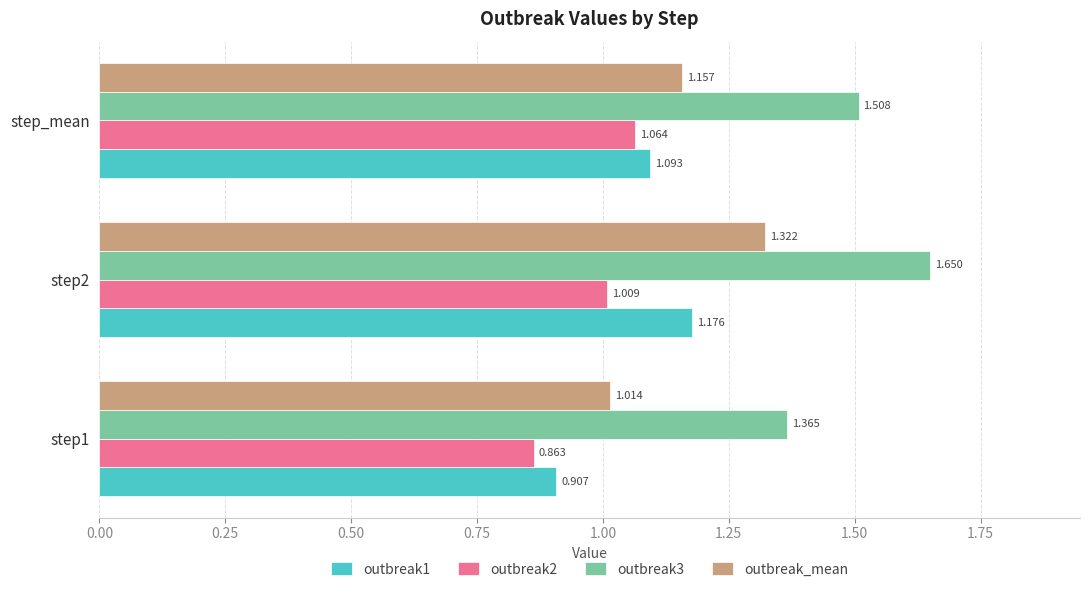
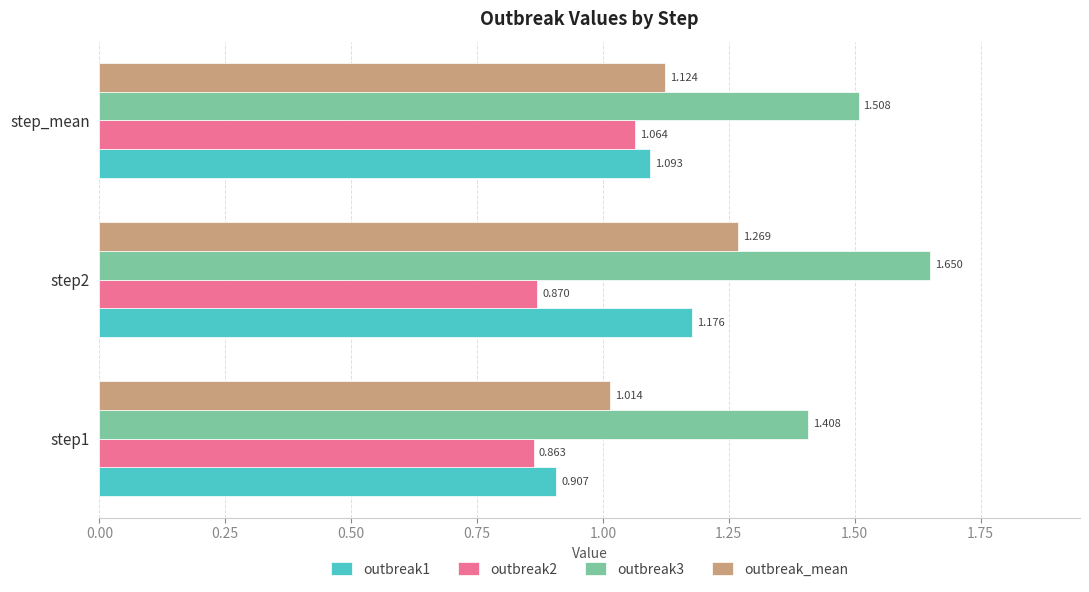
  {
    "outbreak1": {
      "step_mean": 1.093,
      "step2": 1.176,
      "step1": 0.907
    },
    "outbreak2": {
      "step_mean": 1.064,
-     "step2": 1.009,
+     "step2": 0.870,
      "step1": 0.863
    },
    "outbreak3": {
      "step_mean": 1.508,
      "step2": 1.650,
-     "step1": 1.365
+     "step1": 1.408
    },
    "outbreak_mean": {
-     "step_mean": 1.157,
-     "step2": 1.322,
+     "step_mean": 1.124,
+     "step2": 1.269,
      "step1": 1.014
    }
  }
